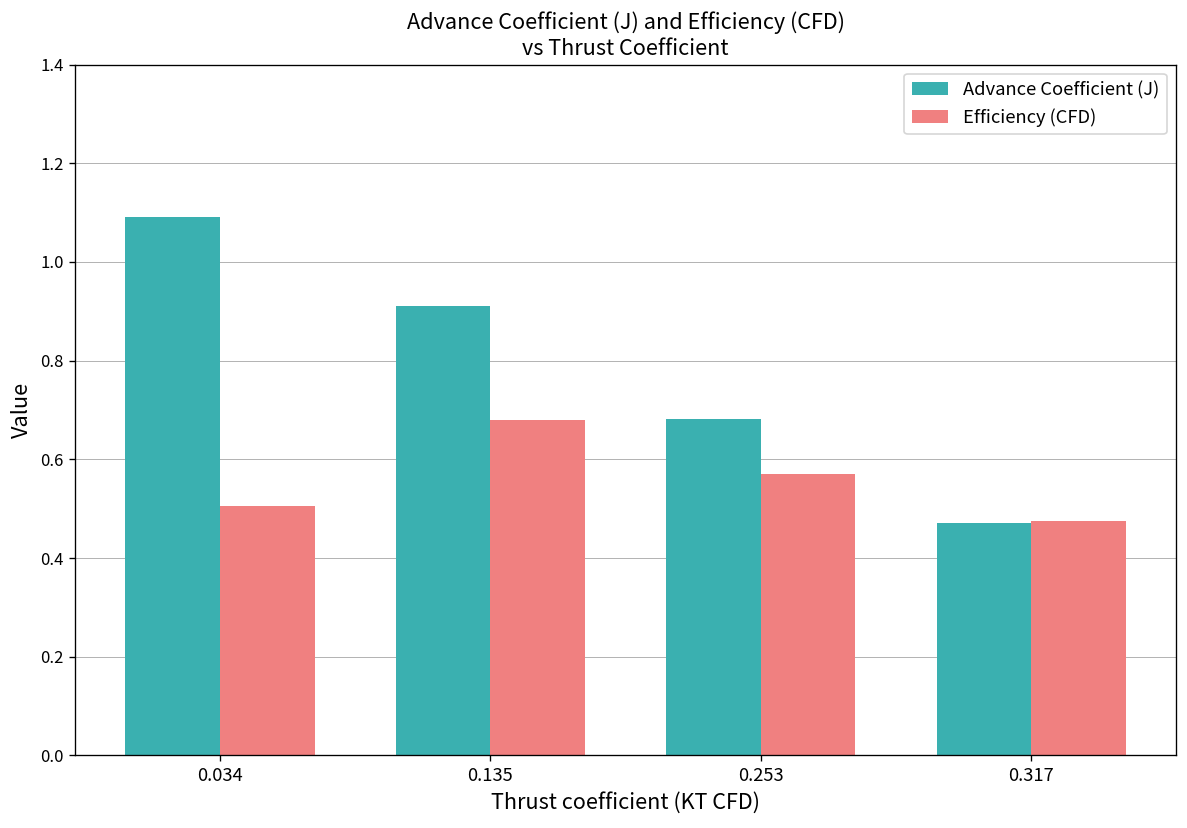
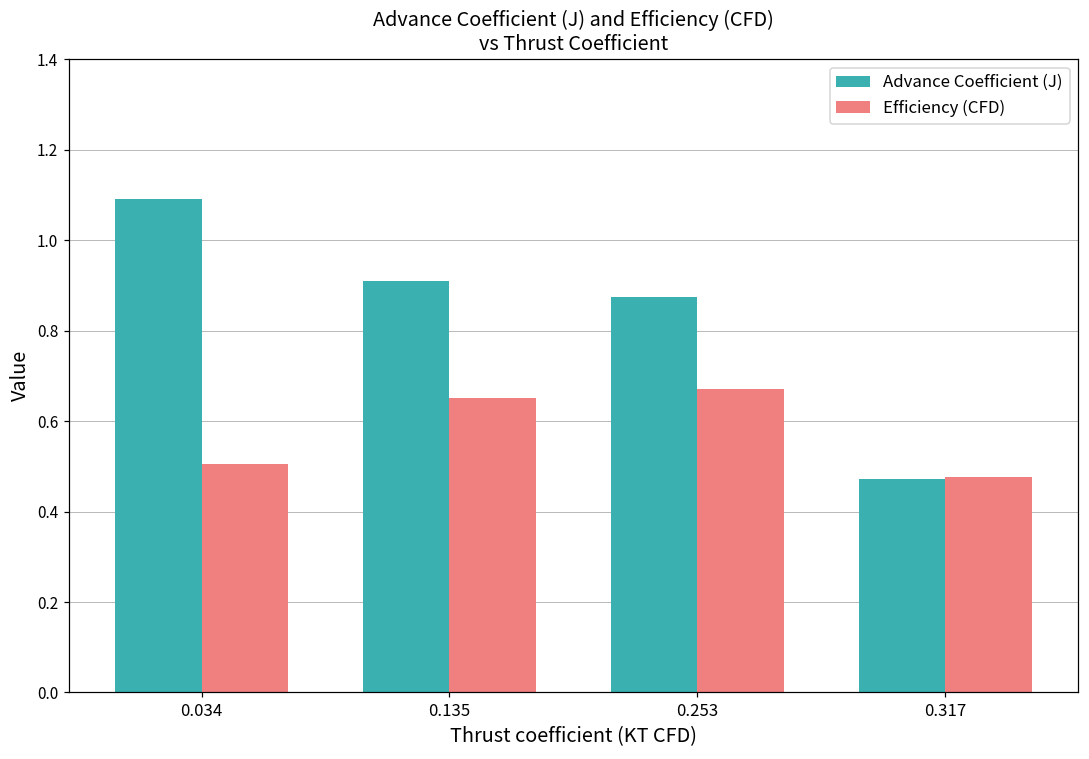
  {
    "Advance Coefficient (J)": {
      "0.034": 1.09,
      "0.135": 0.91,
-     "0.253": 0.68,
+     "0.253": 0.87,
      "0.317": 0.47
    },
    "Efficiency (CFD)": {
      "0.034": 0.51,
-     "0.135": 0.68,
-     "0.253": 0.57,
+     "0.135": 0.65,
+     "0.253": 0.67,
      "0.317": 0.48
    }
  }
